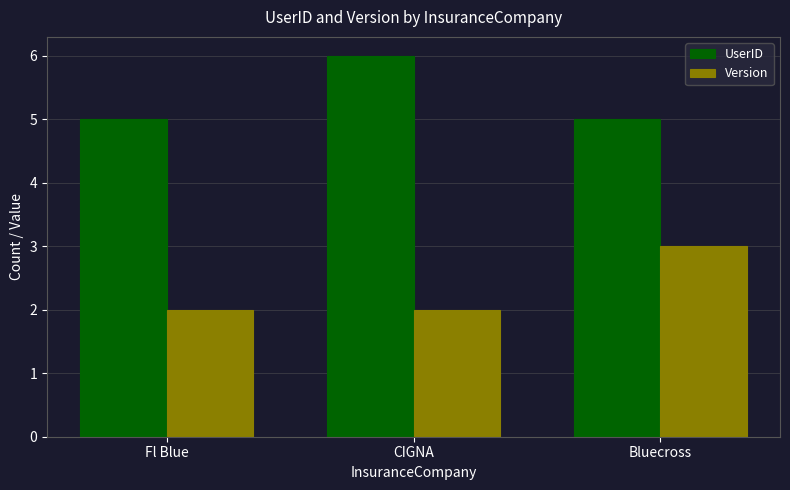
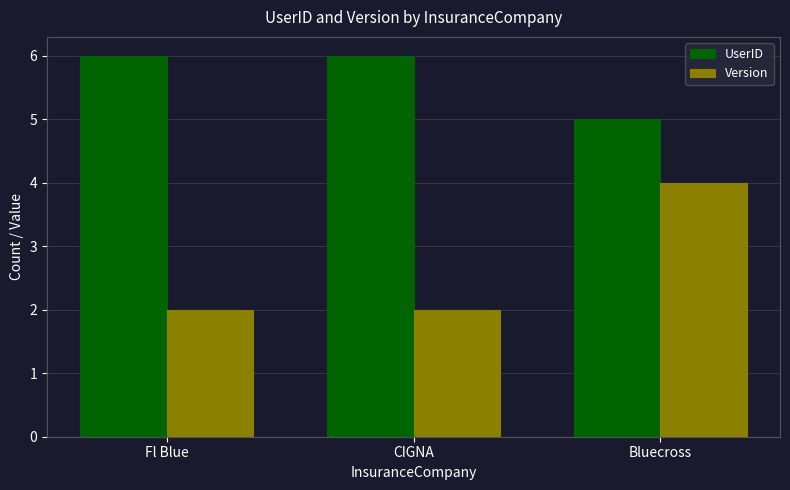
  {
    "UserID": {
-     "Fl Blue": 5,
+     "Fl Blue": 6,
      "CIGNA": 6,
      "Bluecross": 5
    },
    "Version": {
      "Fl Blue": 2,
      "CIGNA": 2,
-     "Bluecross": 3
+     "Bluecross": 4
    }
  }
